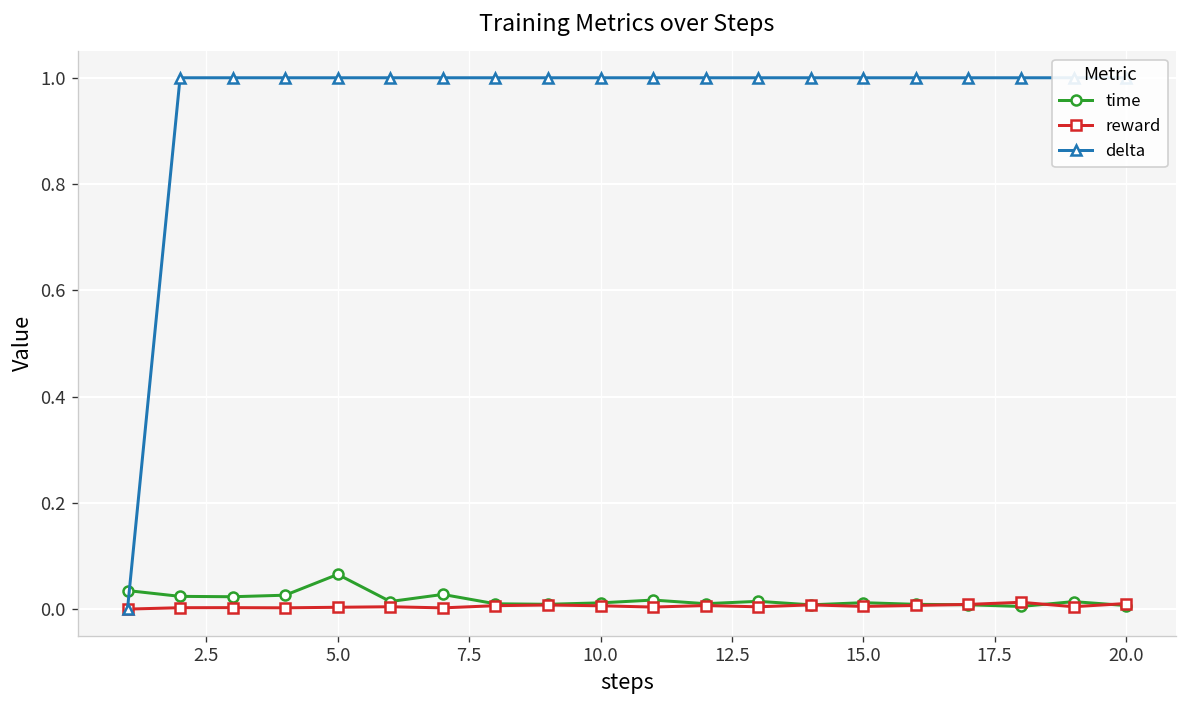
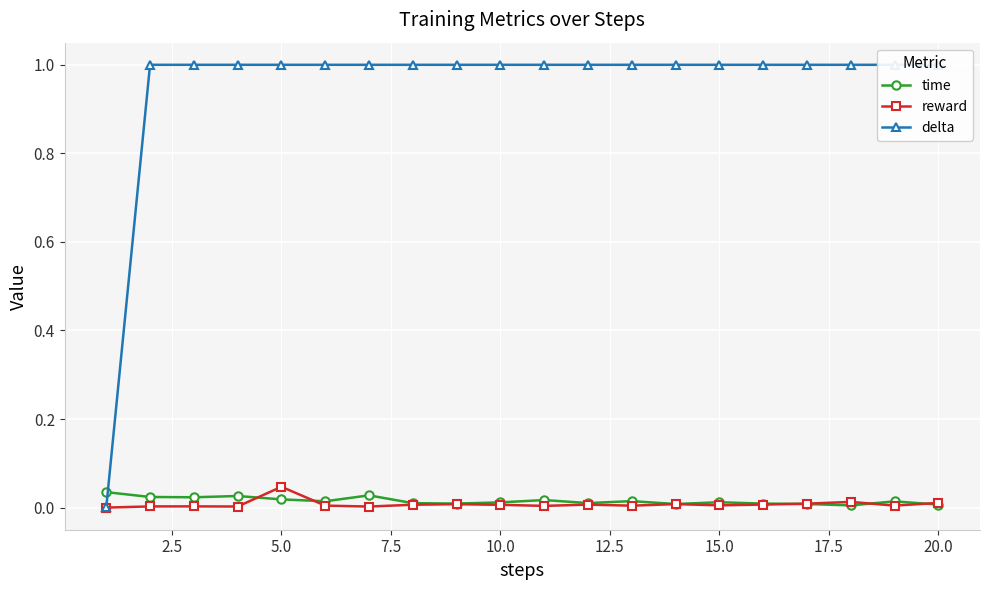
  {
    "time": {
-     "5.0": 0.07,
+     "5.0": 0.02,
      "15.0": 0.01
    },
    "reward": {
-     "5.0": 0.00,
+     "5.0": 0.05,
      "15.0": 0.01
    },
    "delta": {
      "5.0": 1.00,
      "10.0": 1.00,
      "15.0": 1.00
    }
  }
